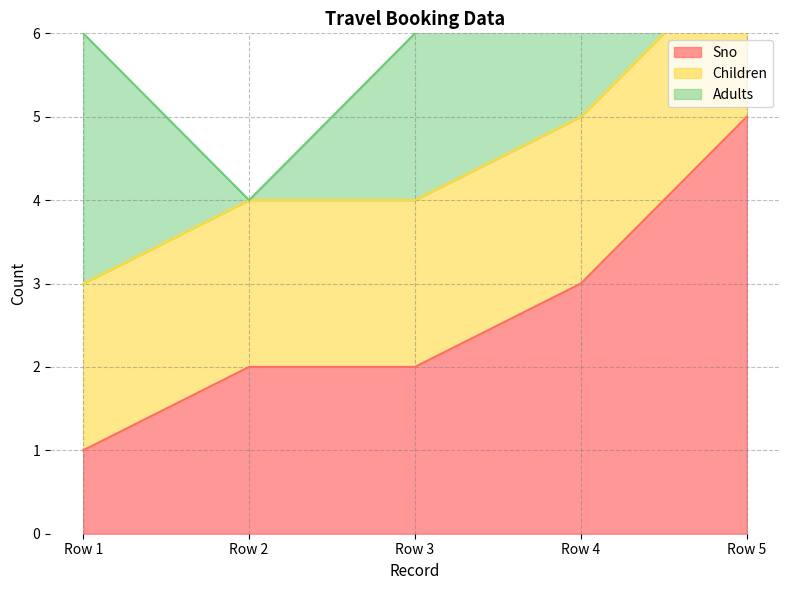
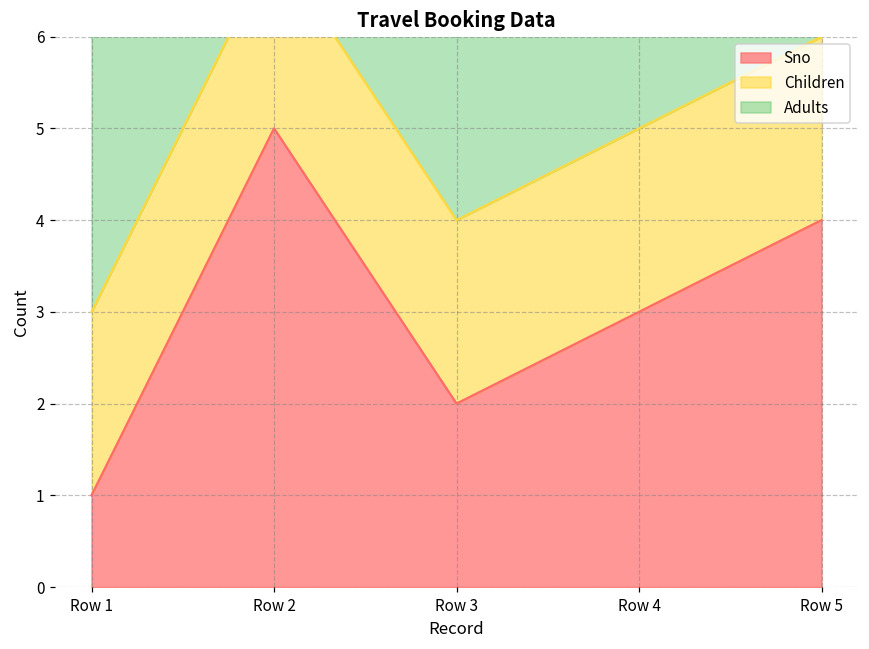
  {
    "Sno": {
      "Row 1": 1,
-     "Row 2": 2,
+     "Row 2": 5,
      "Row 3": 2,
      "Row 4": 3,
-     "Row 5": 5
+     "Row 5": 4
    },
    "Children": {
      "Row 1": 2,
      "Row 3": 2,
      "Row 4": 2
    },
    "Adults": {
      "Row 1": 3,
      "Row 3": 2
    }
  }
